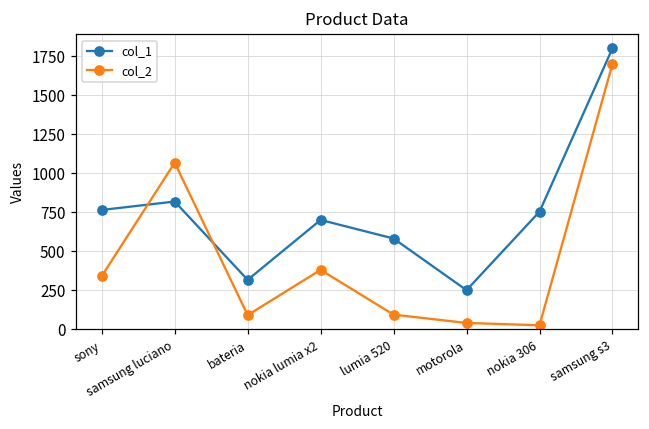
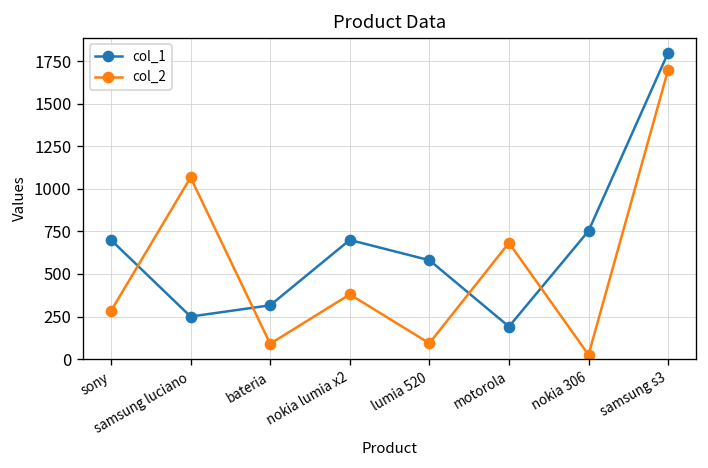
  {
    "col_1": {
-     "sony": 760,
-     "samsung luciano": 820,
+     "sony": 700,
+     "samsung luciano": 250,
      "bateria": 320,
      "nokia lumia x2": 700,
      "lumia 520": 580,
-     "motorola": 250,
+     "motorola": 190,
      "nokia 306": 750,
      "samsung s3": 1800
    },
    "col_2": {
-     "sony": 340,
+     "sony": 280,
      "samsung luciano": 1070,
      "bateria": 90,
      "nokia lumia x2": 380,
      "lumia 520": 90,
-     "motorola": 40,
+     "motorola": 680,
      "nokia 306": 30,
      "samsung s3": 1700
    }
  }
